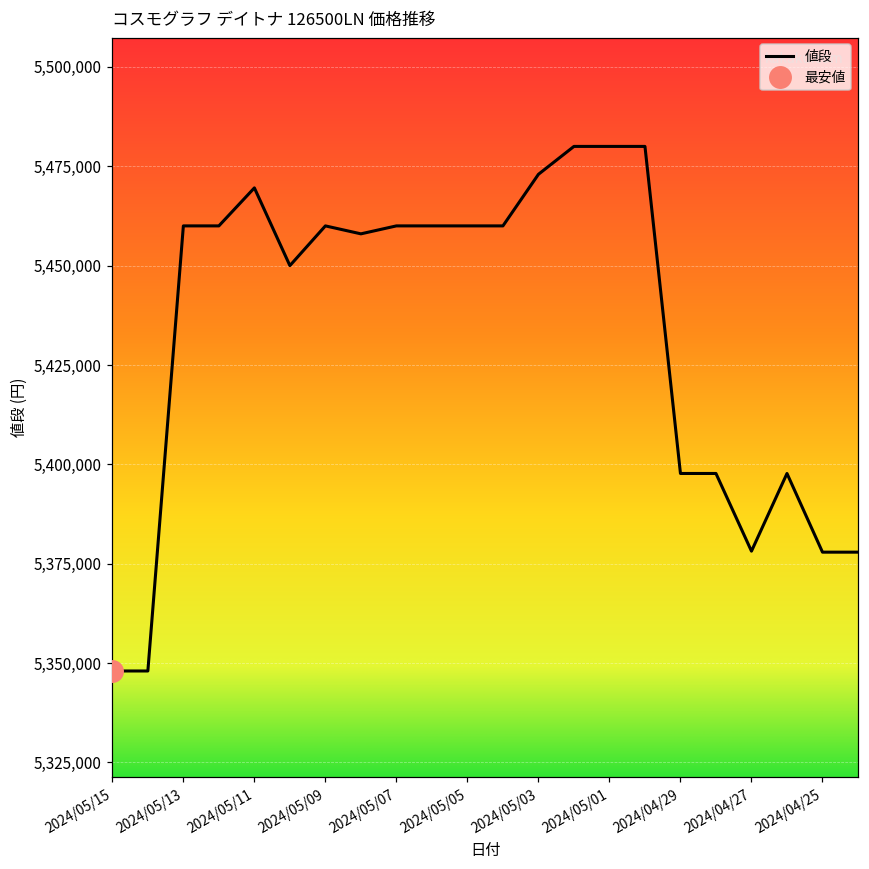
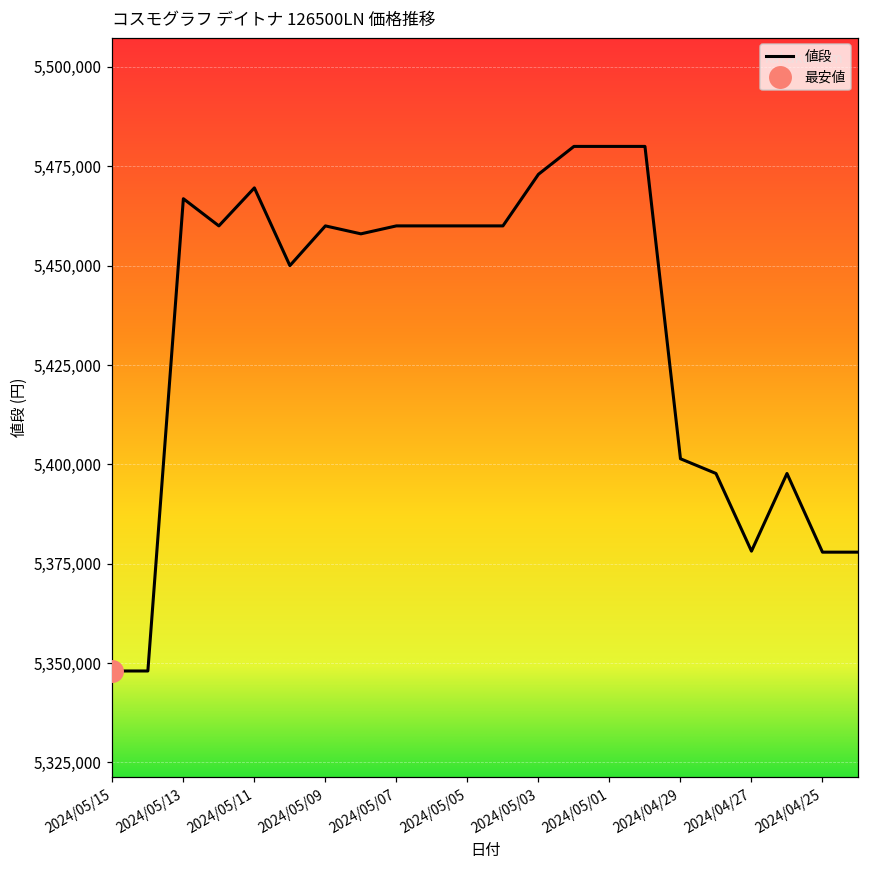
  {
    "値段": {
-     "2024/05/13": "5,460,000",
+     "2024/05/13": "5,467,000",
      "2024/05/11": "5,470,000",
      "2024/05/09": "5,460,000",
      "2024/05/07": "5,460,000",
      "2024/05/05": "5,460,000",
      "2024/05/03": "5,473,000",
      "2024/05/01": "5,480,000",
-     "2024/04/29": "5,398,000",
+     "2024/04/29": "5,401,000",
      "2024/04/27": "5,378,000",
      "2024/04/25": "5,378,000"
    }
  }
